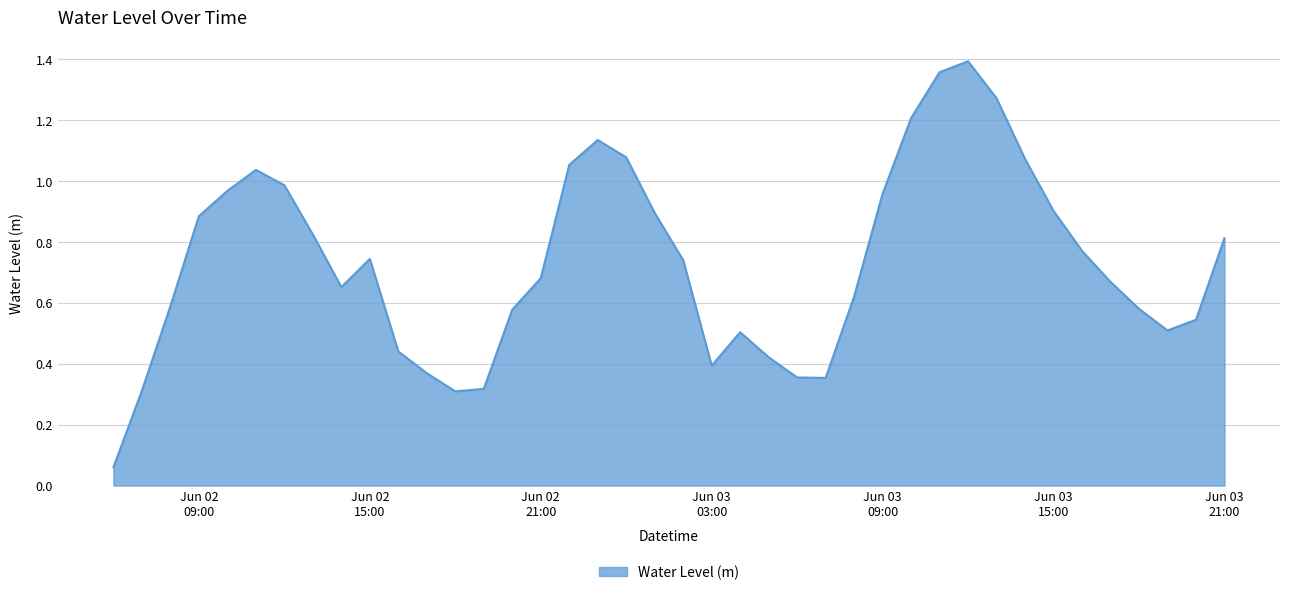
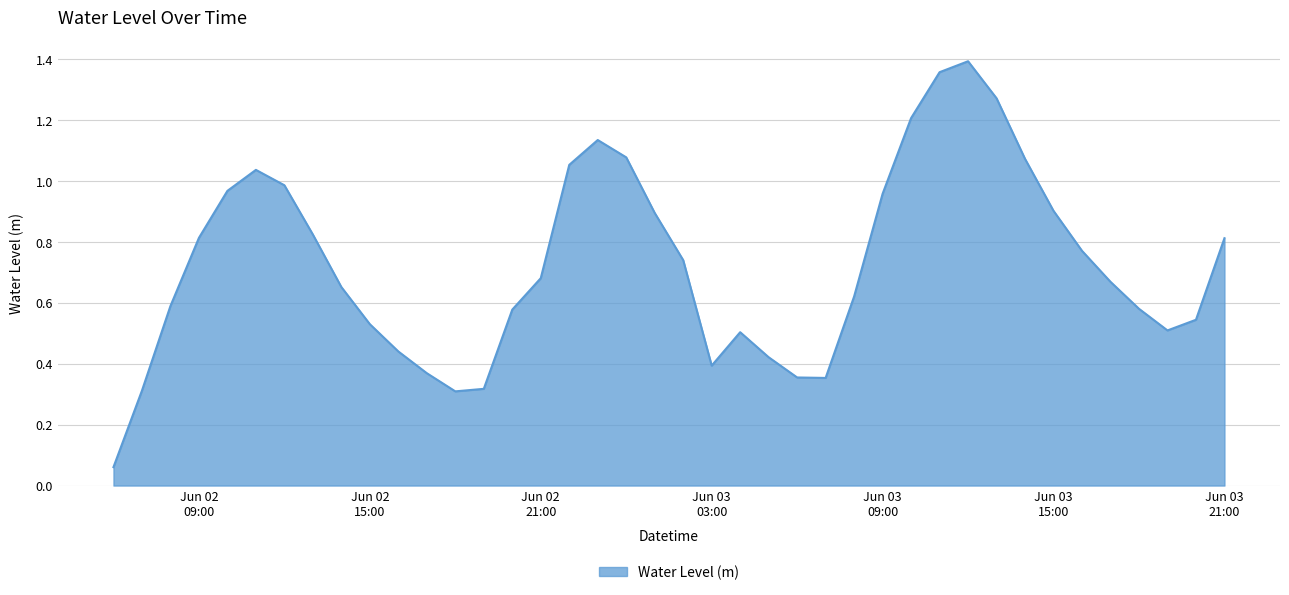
  {
-   "Jun 02 09:00": 0.88,
-   "Jun 02 15:00": 0.74,
+   "Jun 02 09:00": 0.81,
+   "Jun 02 15:00": 0.53,
    "Jun 02 21:00": 0.68,
    "Jun 03 03:00": 0.39,
    "Jun 03 09:00": 0.96,
    "Jun 03 15:00": 0.90,
    "Jun 03 21:00": 0.81
  }
